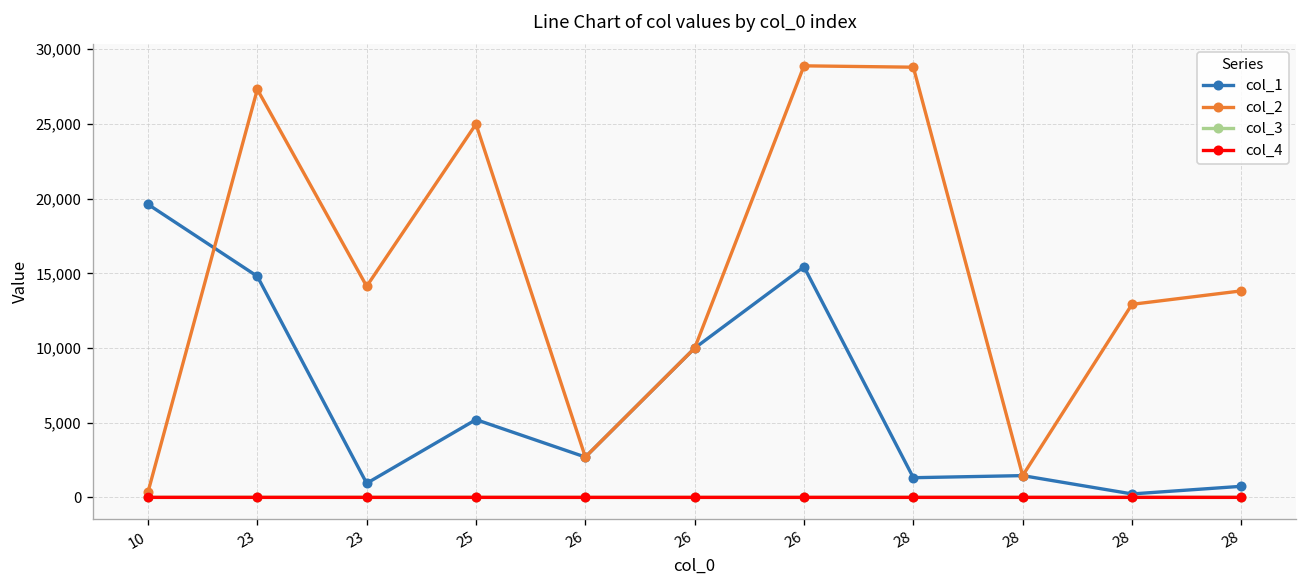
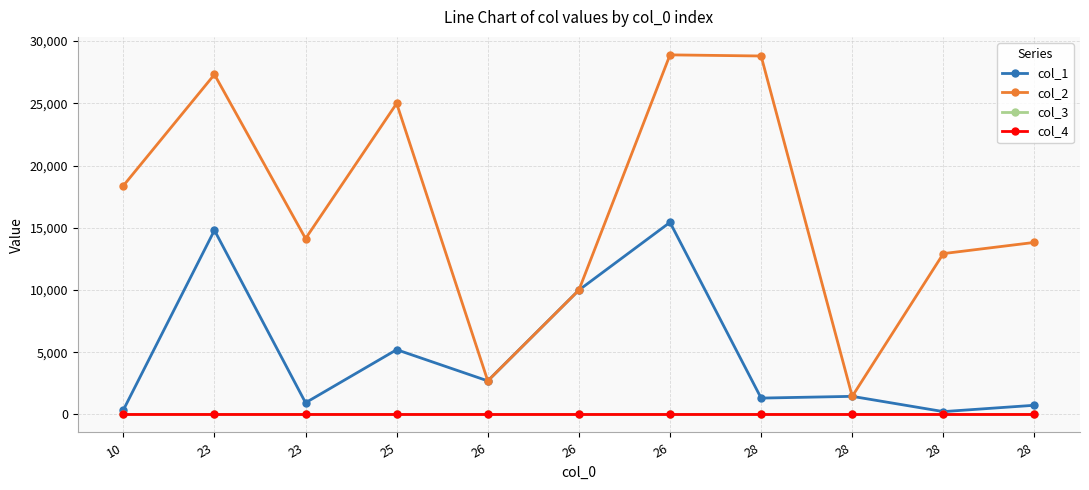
  {
    "col_1": {
-     "10": "19,600",
+     "10": "400",
      "25": "5,200"
    },
    "col_2": {
-     "10": "400",
+     "10": "18,400",
      "25": "25,000"
    },
    "col_4": {
      "10": "0",
      "25": "0"
    }
  }
